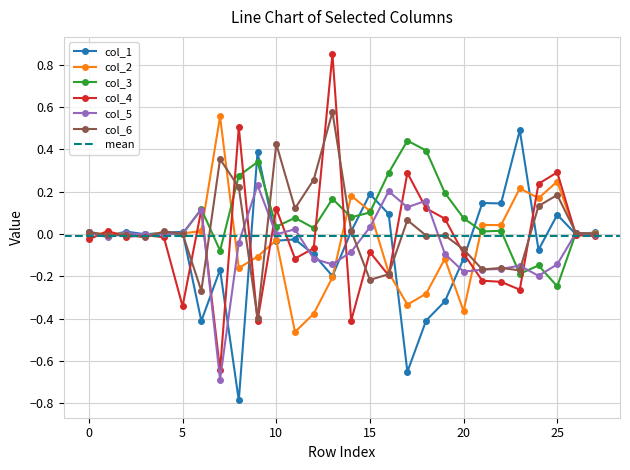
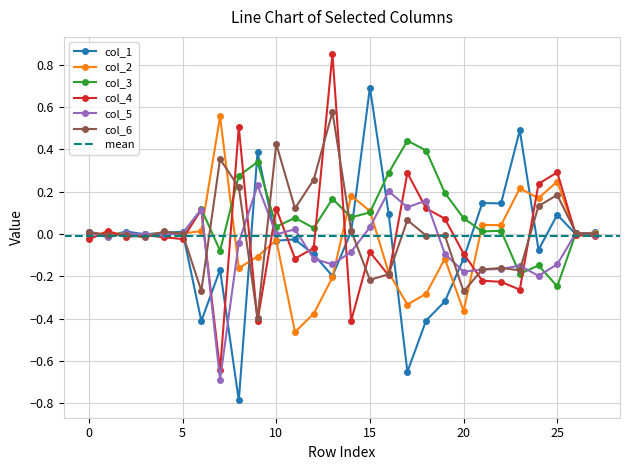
  {
    "col_1": {
-     "15": 0.19,
+     "15": 0.69,
      "20": -0.12,
      "25": 0.09
    },
    "col_2": {
      "20": -0.36,
      "25": 0.25
    },
    "col_3": {
      "10": 0.04,
      "20": 0.08,
      "25": -0.25
    },
    "col_4": {
      "0": -0.02,
-     "5": -0.34,
+     "5": -0.02,
      "10": 0.12,
      "15": -0.09,
      "20": -0.09,
      "25": 0.29
    },
    "col_5": {
      "10": 0.00,
      "15": 0.03,
      "20": -0.18,
      "25": -0.14
    },
    "col_6": {
      "10": 0.43,
      "15": -0.22,
-     "20": -0.07,
+     "20": -0.27,
      "25": 0.18
    }
  }
